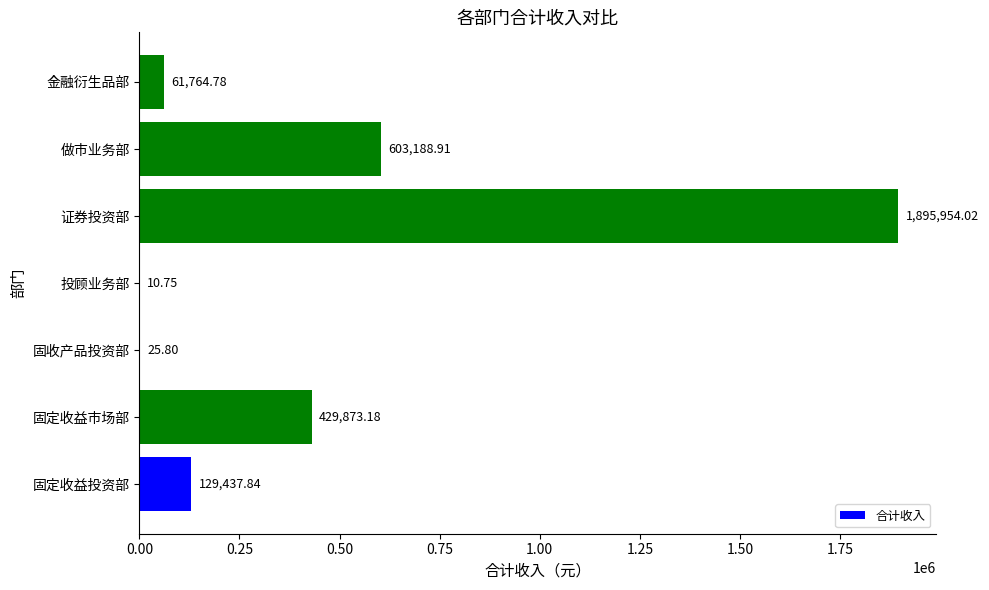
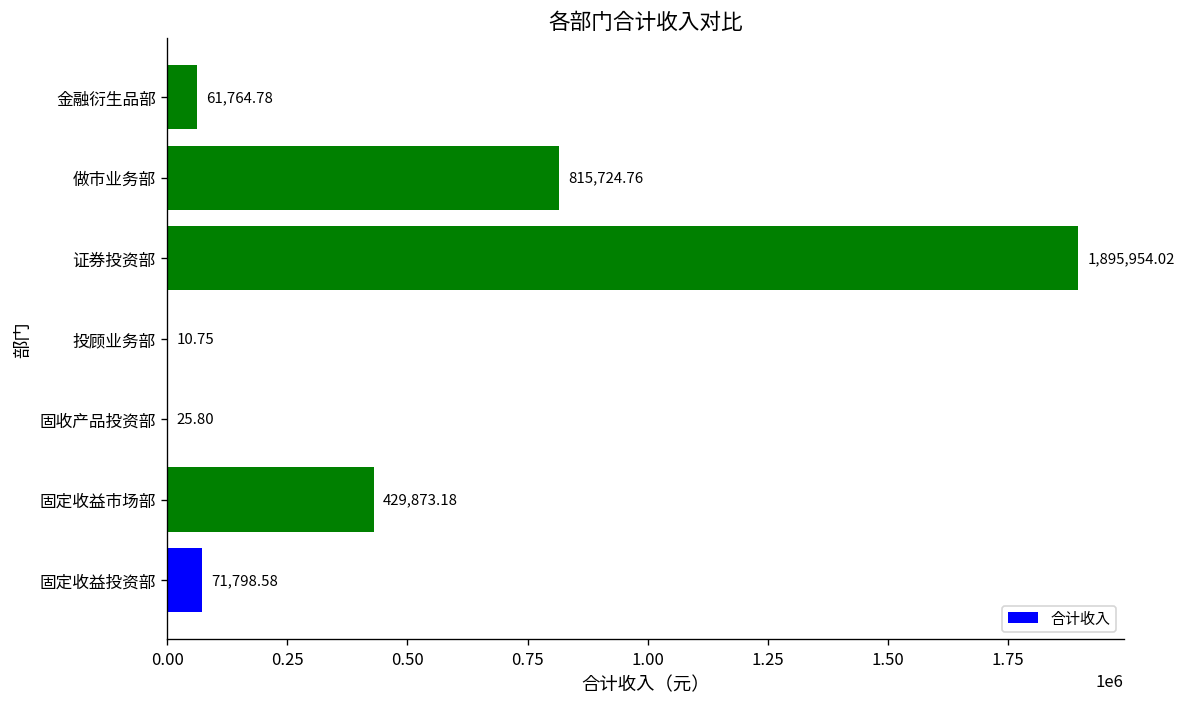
  {
    "金融衍生品部": "61,764.78",
-   "做市业务部": "603,188.91",
+   "做市业务部": "815,724.76",
    "证券投资部": "1,895,954.02",
    "投顾业务部": "10.75",
    "固收产品投资部": "25.80",
    "固定收益市场部": "429,873.18",
-   "固定收益投资部": "129,437.84"
+   "固定收益投资部": "71,798.58"
  }
